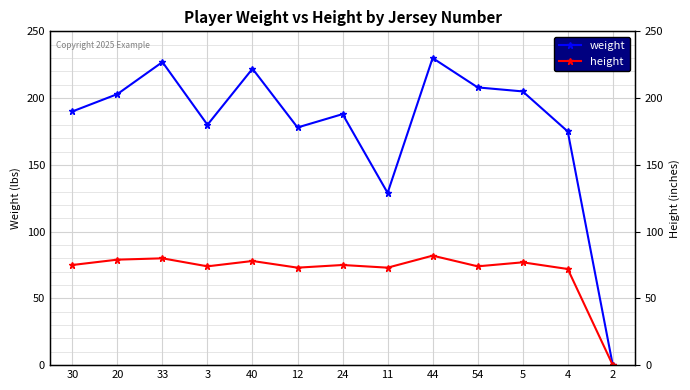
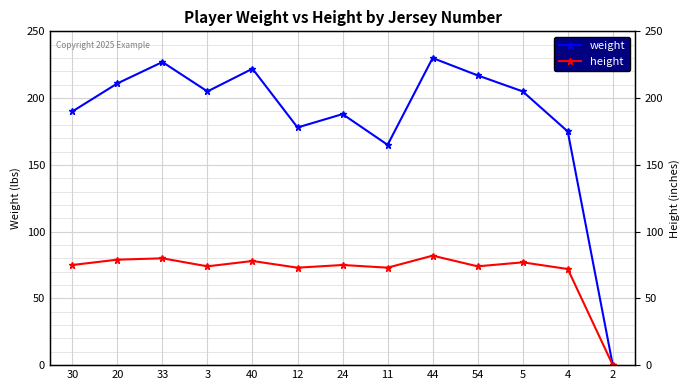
  {
    "weight": {
      "30": 190,
-     "20": 203,
-     "3": 180,
+     "20": 211,
+     "3": 205,
      "40": 222,
      "12": 178,
      "24": 188,
-     "11": 129,
+     "11": 165,
      "44": 230,
-     "54": 208,
+     "54": 217,
      "5": 205,
      "4": 175
    },
    "height": {
      "30": 75,
      "20": 79,
      "33": 80,
      "3": 74,
      "40": 78,
      "12": 73,
      "24": 75,
      "11": 73,
      "44": 82,
      "54": 74,
      "5": 77,
      "4": 72
    }
  }
